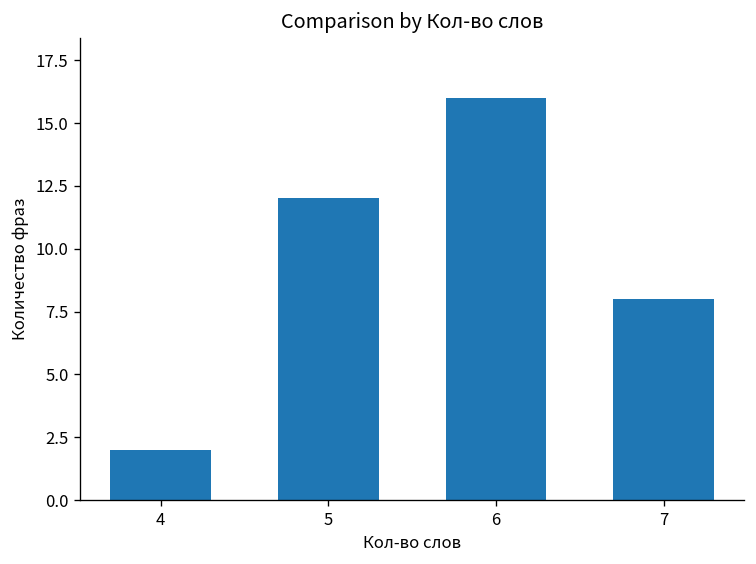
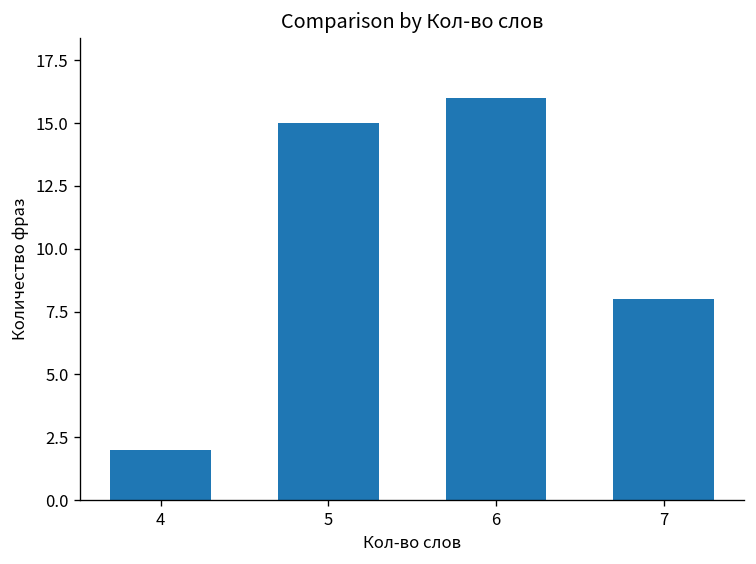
  {
    "4": 2,
-   "5": 12,
+   "5": 15,
    "6": 16,
    "7": 8
  }
